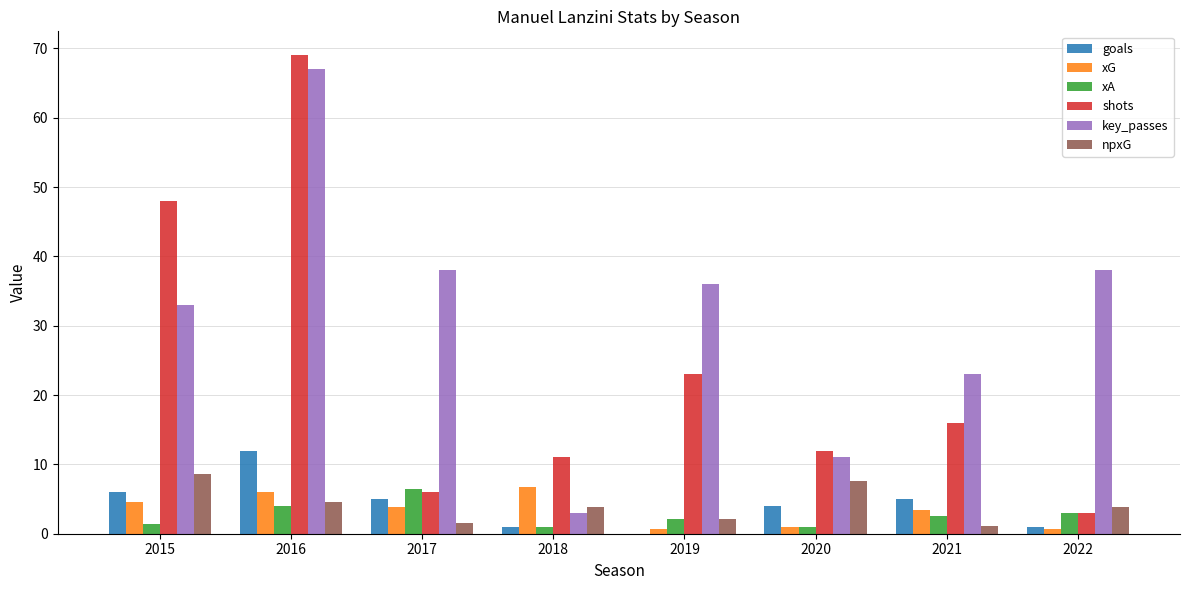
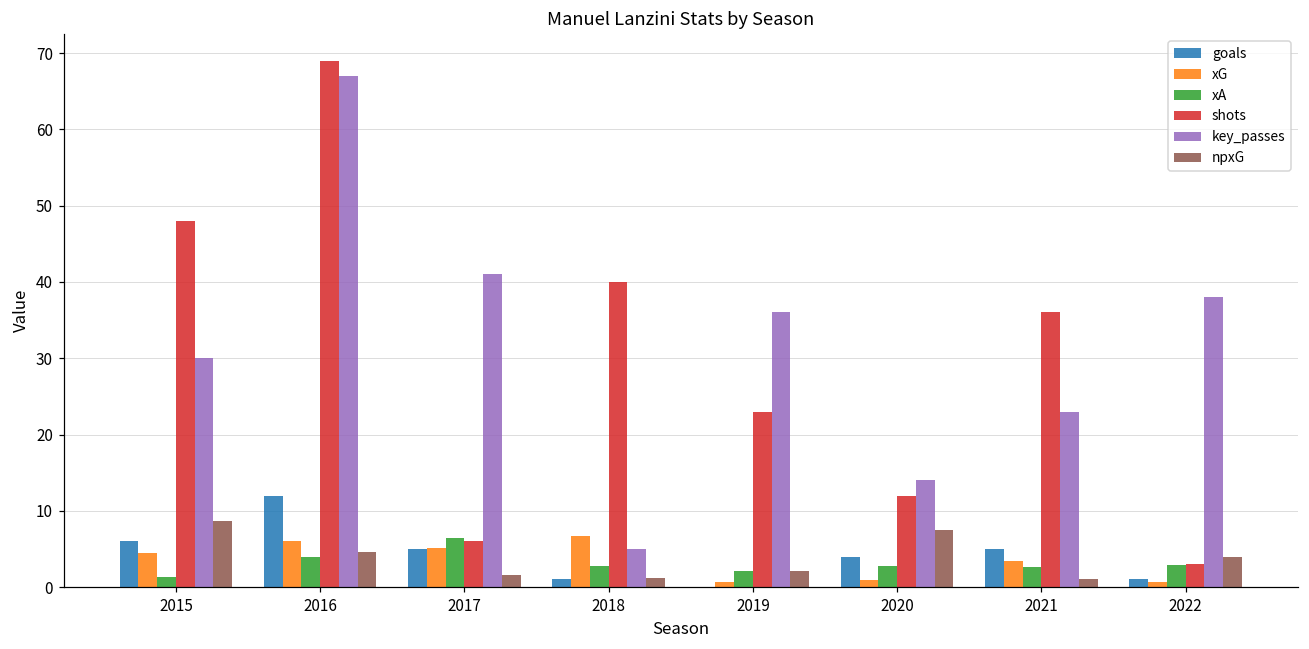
  {
    "goals": {
      "2015": 6,
      "2016": 12,
      "2017": 5,
      "2018": 1,
      "2019": 0,
      "2020": 4,
      "2021": 5,
      "2022": 1
    },
    "xG": {
      "2015": 5,
      "2016": 6,
-     "2017": 4,
+     "2017": 5,
      "2018": 7,
      "2019": 1,
      "2020": 1,
      "2021": 3,
      "2022": 1
    },
    "xA": {
      "2015": 1,
      "2016": 4,
      "2017": 6,
-     "2018": 1,
+     "2018": 3,
      "2019": 2,
-     "2020": 1,
+     "2020": 3,
      "2021": 3,
      "2022": 3
    },
    "shots": {
      "2015": 48,
      "2016": 69,
      "2017": 6,
-     "2018": 11,
+     "2018": 40,
      "2019": 23,
      "2020": 12,
-     "2021": 16,
+     "2021": 36,
      "2022": 3
    },
    "key_passes": {
-     "2015": 33,
+     "2015": 30,
      "2016": 67,
-     "2017": 38,
-     "2018": 3,
+     "2017": 41,
+     "2018": 5,
      "2019": 36,
-     "2020": 11,
+     "2020": 14,
      "2021": 23,
      "2022": 38
    },
    "npxG": {
      "2015": 9,
      "2016": 5,
      "2017": 2,
-     "2018": 4,
+     "2018": 1,
      "2019": 2,
      "2020": 8,
      "2021": 1,
      "2022": 4
    }
  }
